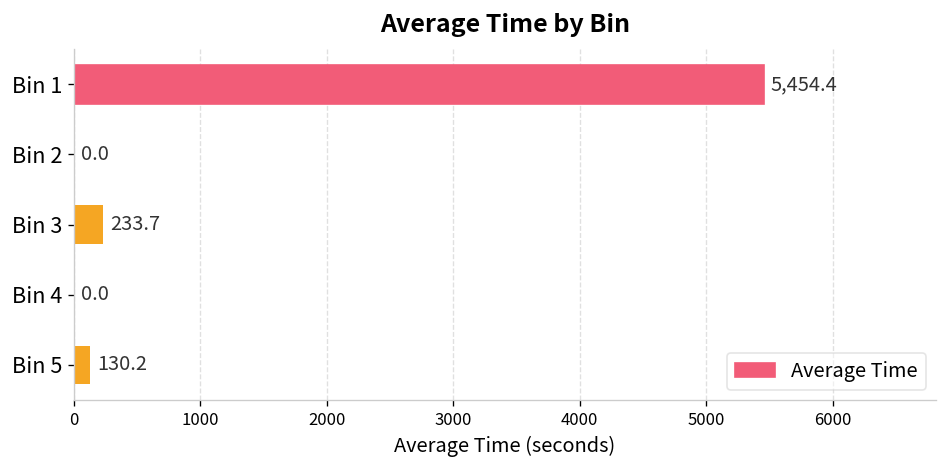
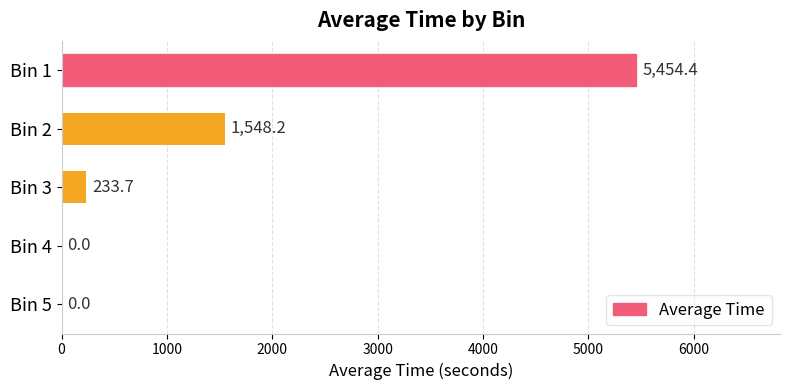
  {
    "Bin 1": "5,454.4",
-   "Bin 2": "0.0",
+   "Bin 2": "1,548.2",
    "Bin 3": "233.7",
    "Bin 4": "0.0",
-   "Bin 5": "130.2"
+   "Bin 5": "0.0"
  }
